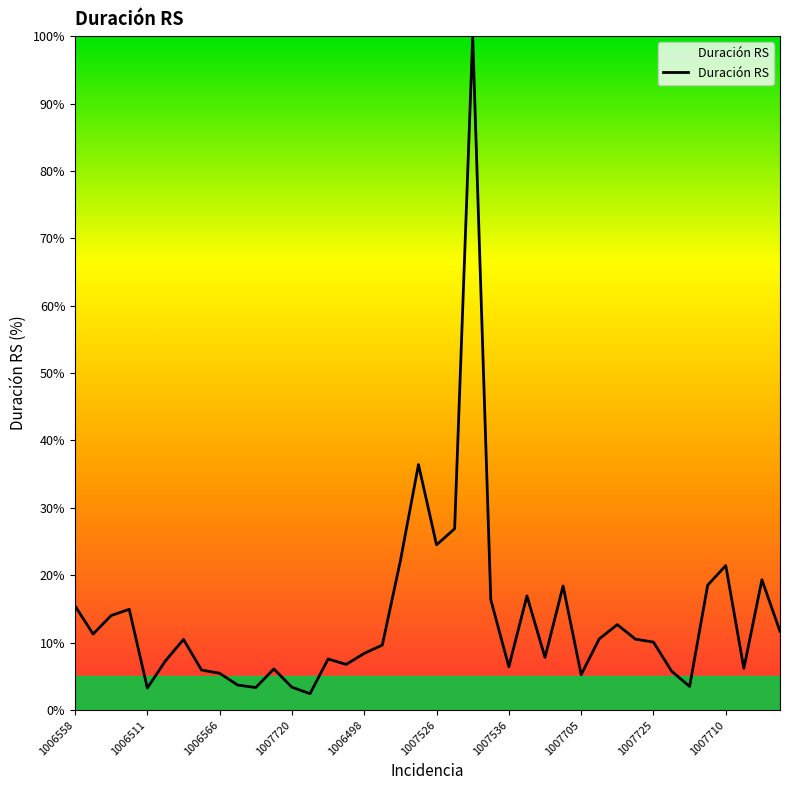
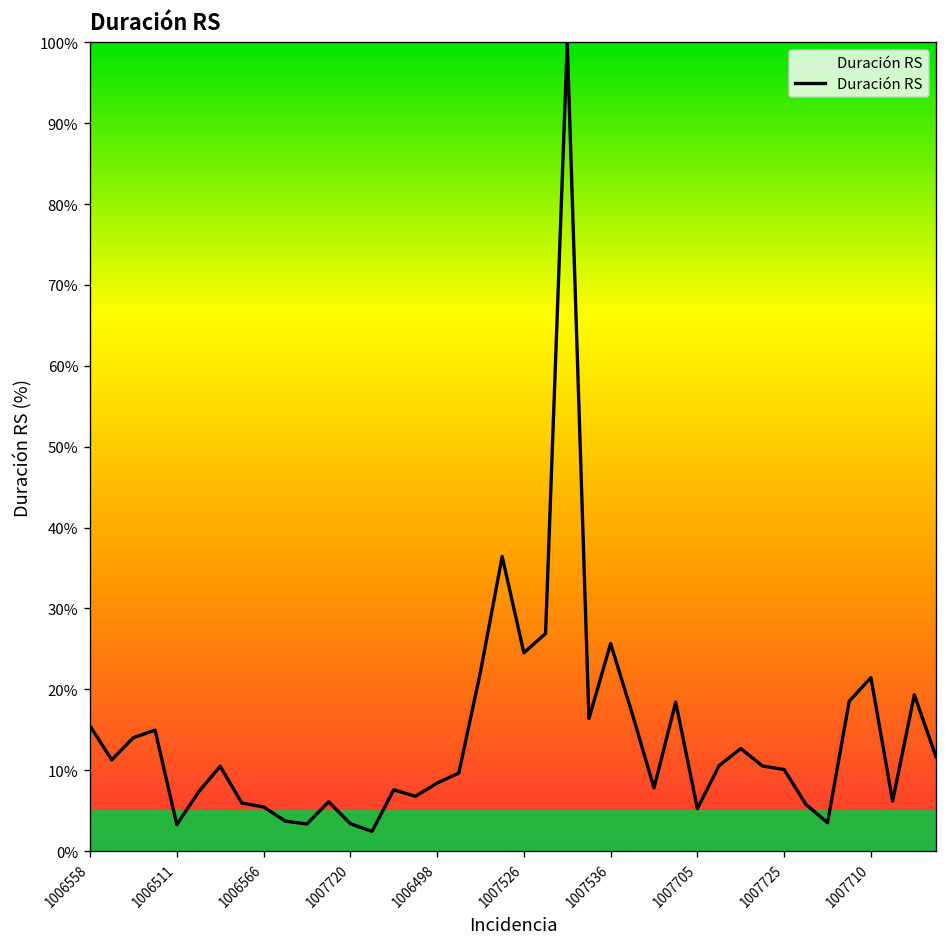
  {
    "1006558": "15%",
    "1006566": "5%",
    "1006498": "8%",
    "1007526": "25%",
-   "1007536": "6%",
+   "1007536": "26%",
    "1007705": "5%",
    "1007725": "10%",
    "1007710": "21%"
  }
